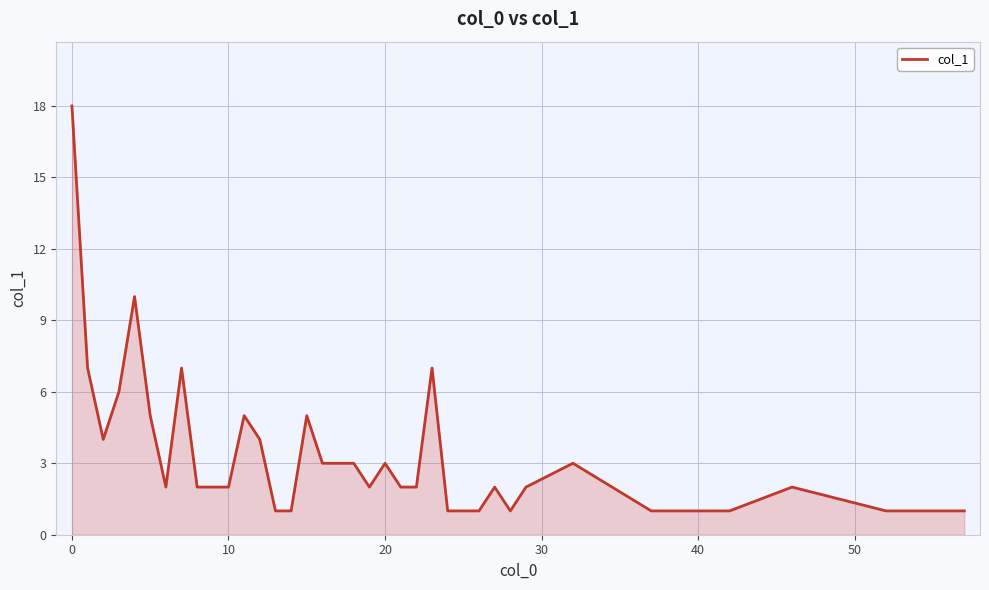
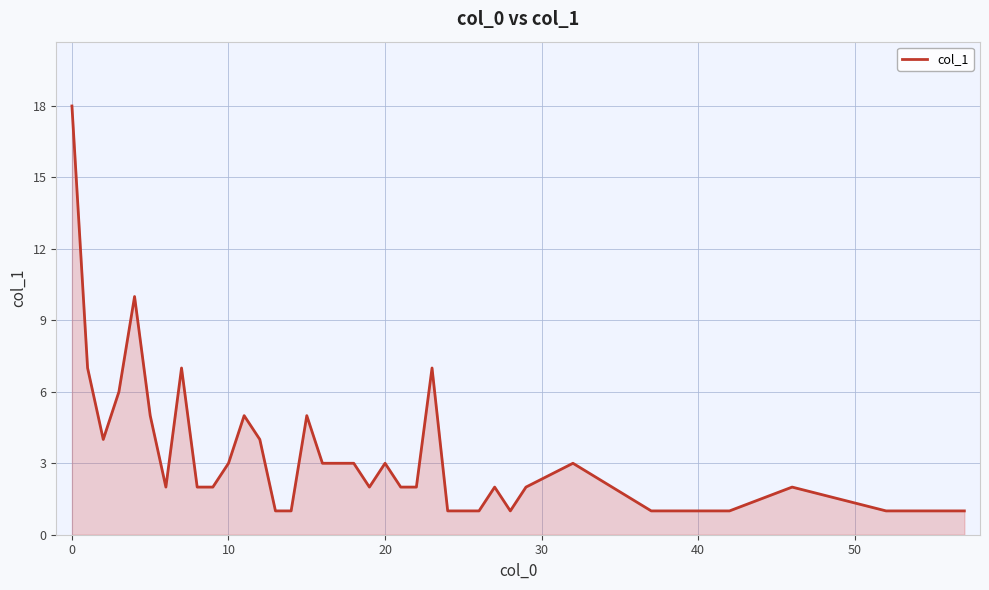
  {
    "0": 18,
-   "10": 2,
+   "10": 3,
    "20": 3
  }
